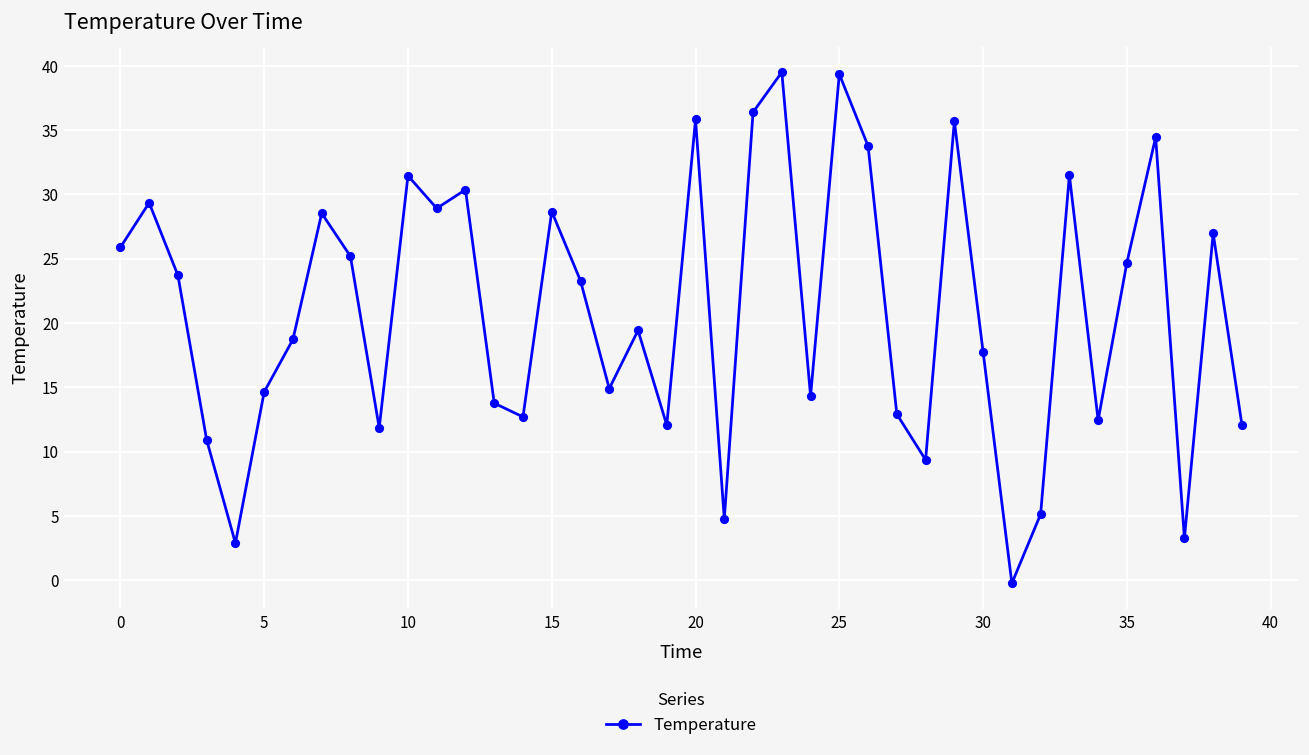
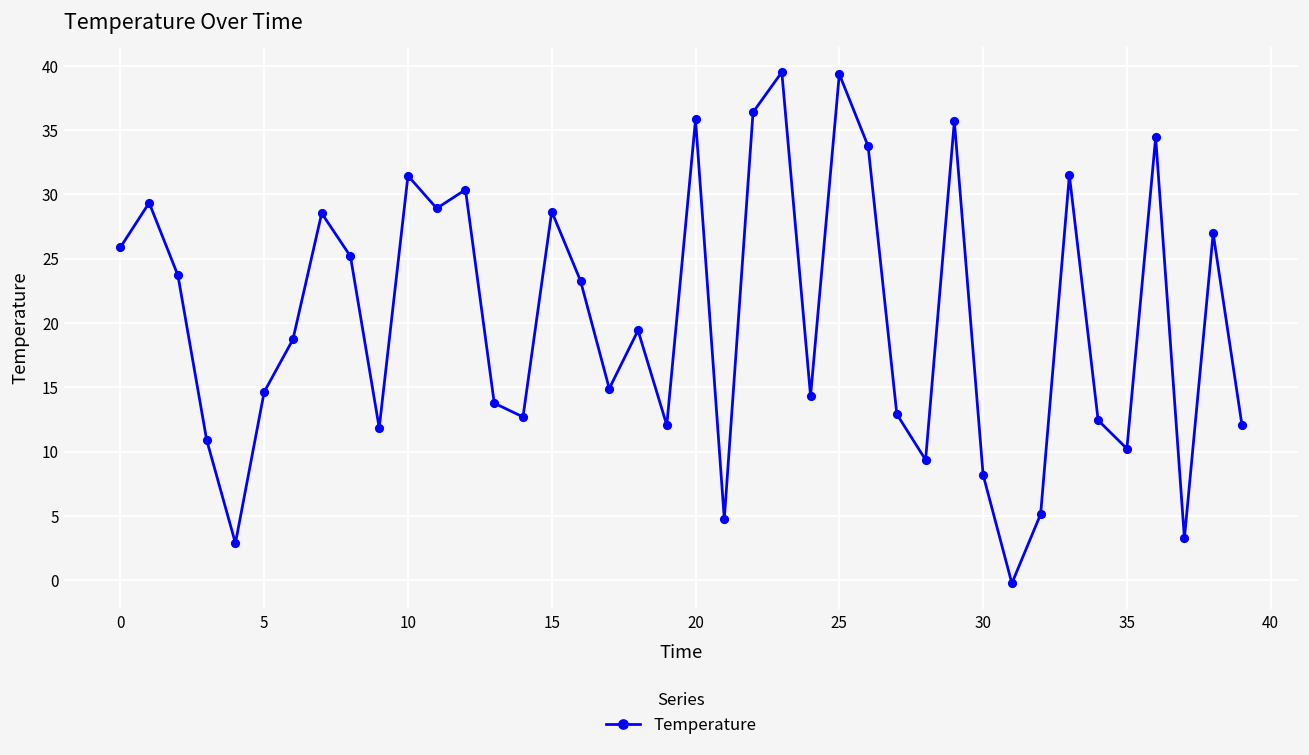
  {
    "0": 25.9,
    "5": 14.6,
    "10": 31.4,
    "15": 28.7,
    "20": 35.8,
    "25": 39.4,
-   "30": 17.7,
-   "35": 24.7
+   "30": 8.2,
+   "35": 10.2
  }
